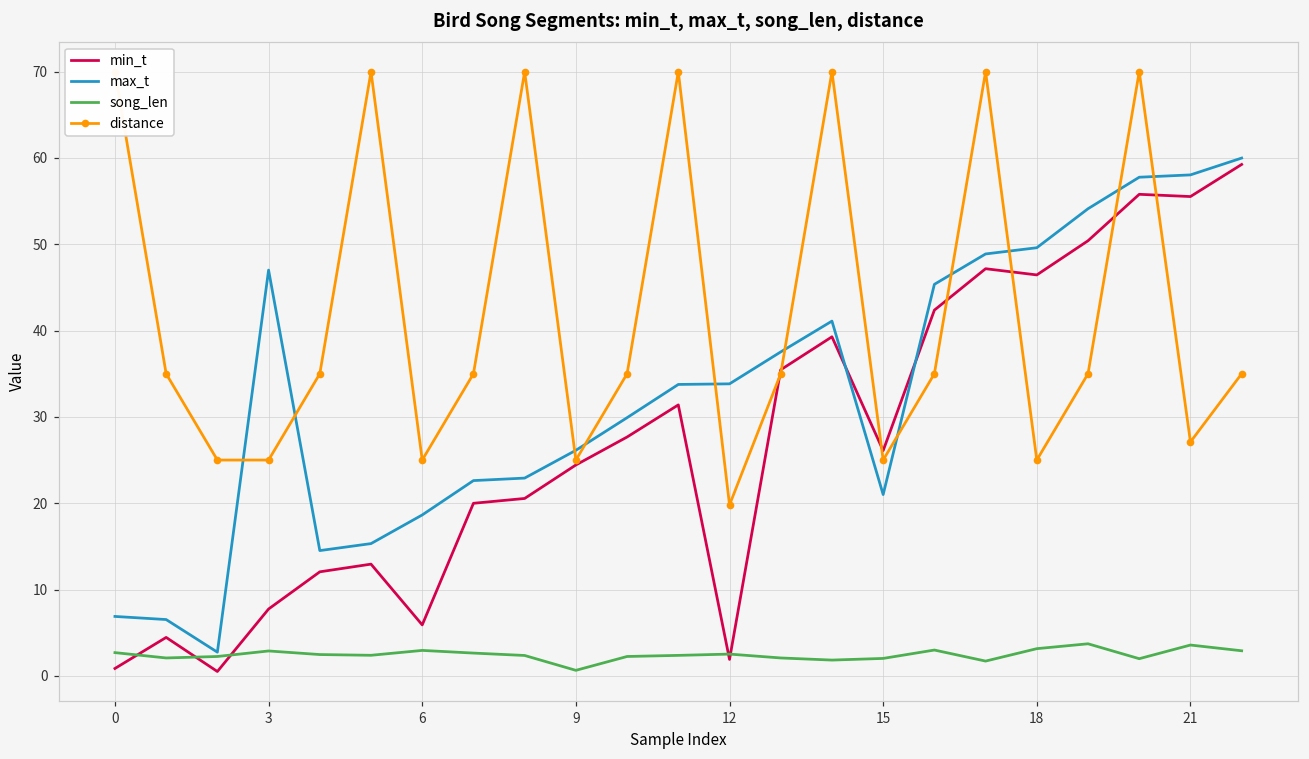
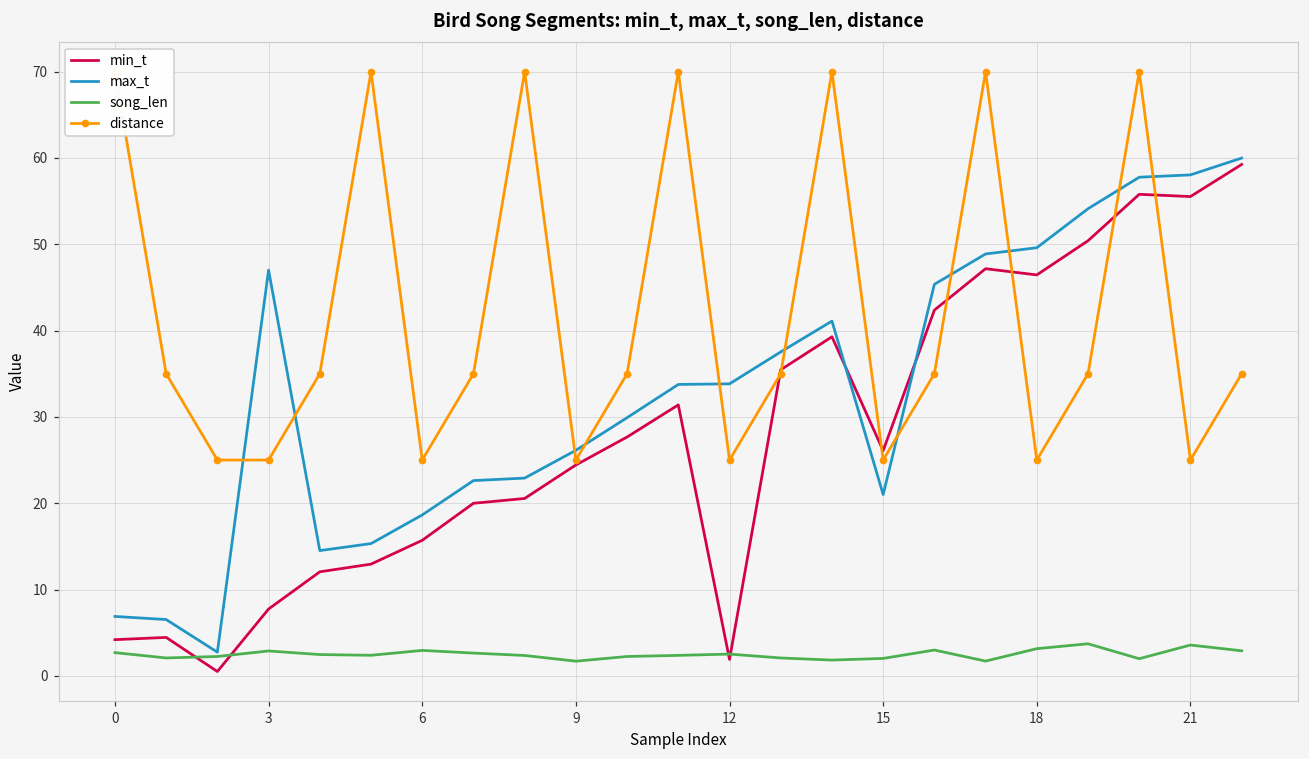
  {
    "min_t": {
-     "0": 1,
+     "0": 4,
      "3": 8,
-     "6": 6,
+     "6": 16,
      "9": 24,
      "12": 2,
      "15": 26,
      "18": 46,
      "21": 56
    },
    "max_t": {
      "0": 7,
      "3": 47,
      "6": 19,
      "9": 26,
      "12": 34,
      "15": 21,
      "18": 50,
      "21": 58
    },
    "song_len": {
      "0": 3,
      "3": 3,
      "6": 3,
-     "9": 1,
+     "9": 2,
      "12": 3,
      "15": 2,
      "18": 3,
      "21": 4
    },
    "distance": {
      "3": 25,
      "6": 25,
      "9": 25,
-     "12": 20,
+     "12": 25,
      "15": 25,
      "18": 25,
-     "21": 27
+     "21": 25
    }
  }
